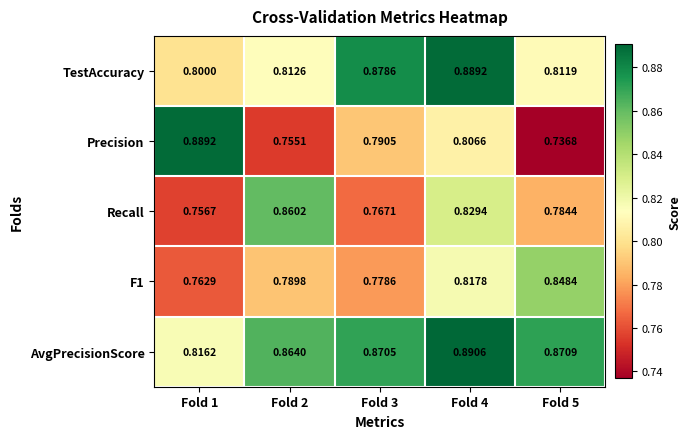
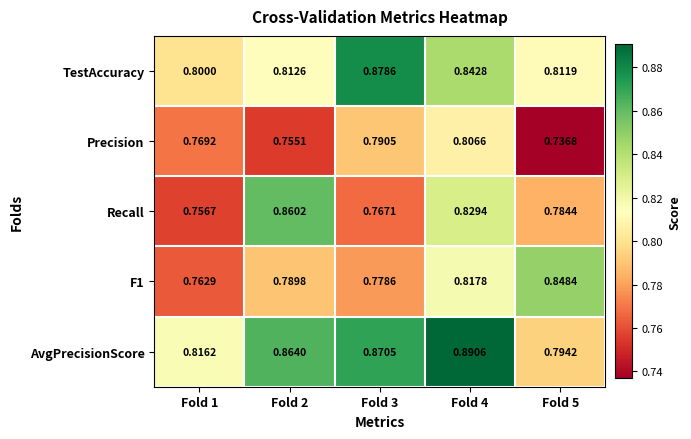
  {
    "TestAccuracy": {
      "Fold 1": 0.8000,
      "Fold 2": 0.8126,
      "Fold 3": 0.8786,
-     "Fold 4": 0.8892,
+     "Fold 4": 0.8428,
      "Fold 5": 0.8119
    },
    "Precision": {
-     "Fold 1": 0.8892,
+     "Fold 1": 0.7692,
      "Fold 2": 0.7551,
      "Fold 3": 0.7905,
      "Fold 4": 0.8066,
      "Fold 5": 0.7368
    },
    "Recall": {
      "Fold 1": 0.7567,
      "Fold 2": 0.8602,
      "Fold 3": 0.7671,
      "Fold 4": 0.8294,
      "Fold 5": 0.7844
    },
    "F1": {
      "Fold 1": 0.7629,
      "Fold 2": 0.7898,
      "Fold 3": 0.7786,
      "Fold 4": 0.8178,
      "Fold 5": 0.8484
    },
    "AvgPrecisionScore": {
      "Fold 1": 0.8162,
      "Fold 2": 0.8640,
      "Fold 3": 0.8705,
      "Fold 4": 0.8906,
-     "Fold 5": 0.8709
+     "Fold 5": 0.7942
    }
  }
